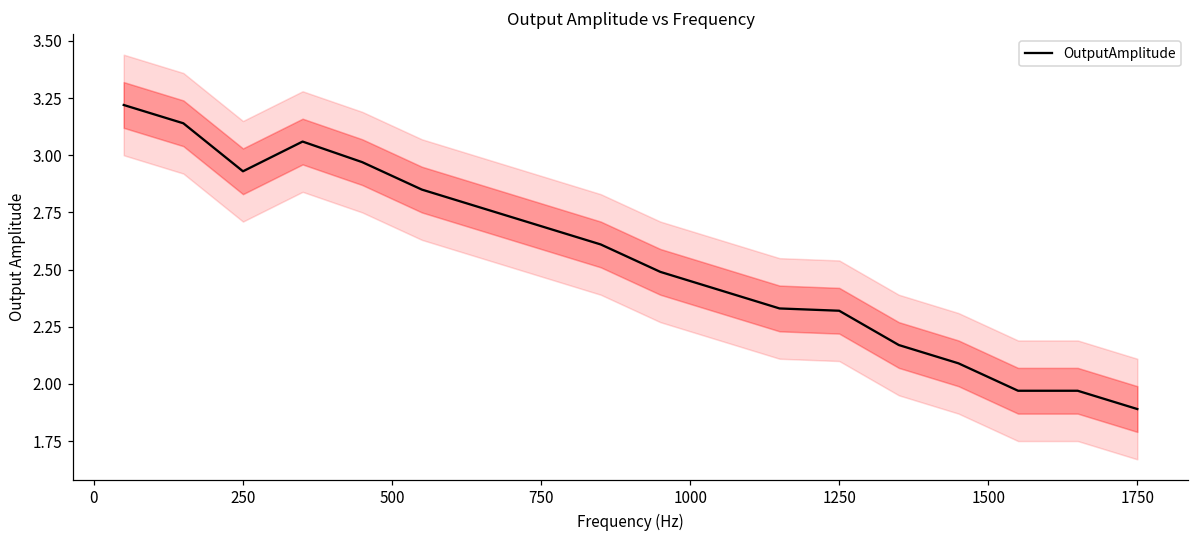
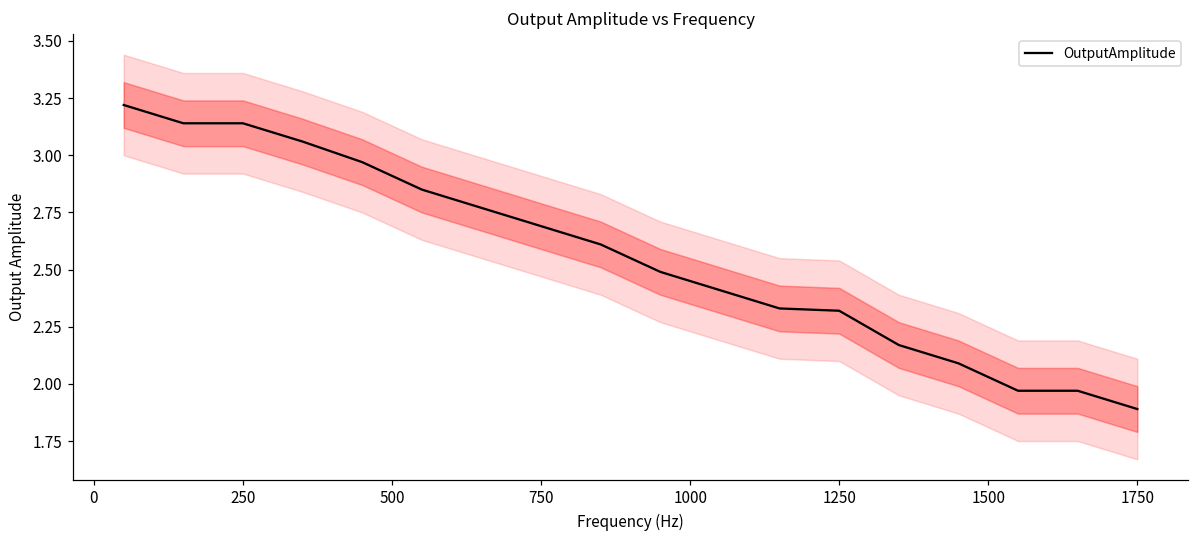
  {
    "OutputAmplitude": {
-     "250": 2.93,
+     "250": 3.14,
      "750": 2.69,
      "1250": 2.32,
      "1750": 1.89
    }
  }
